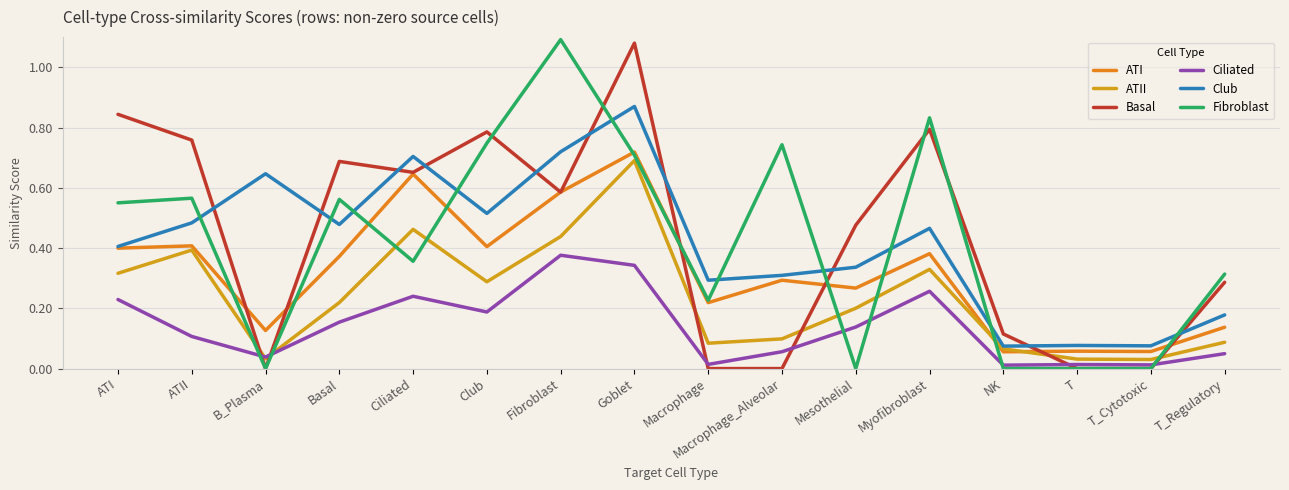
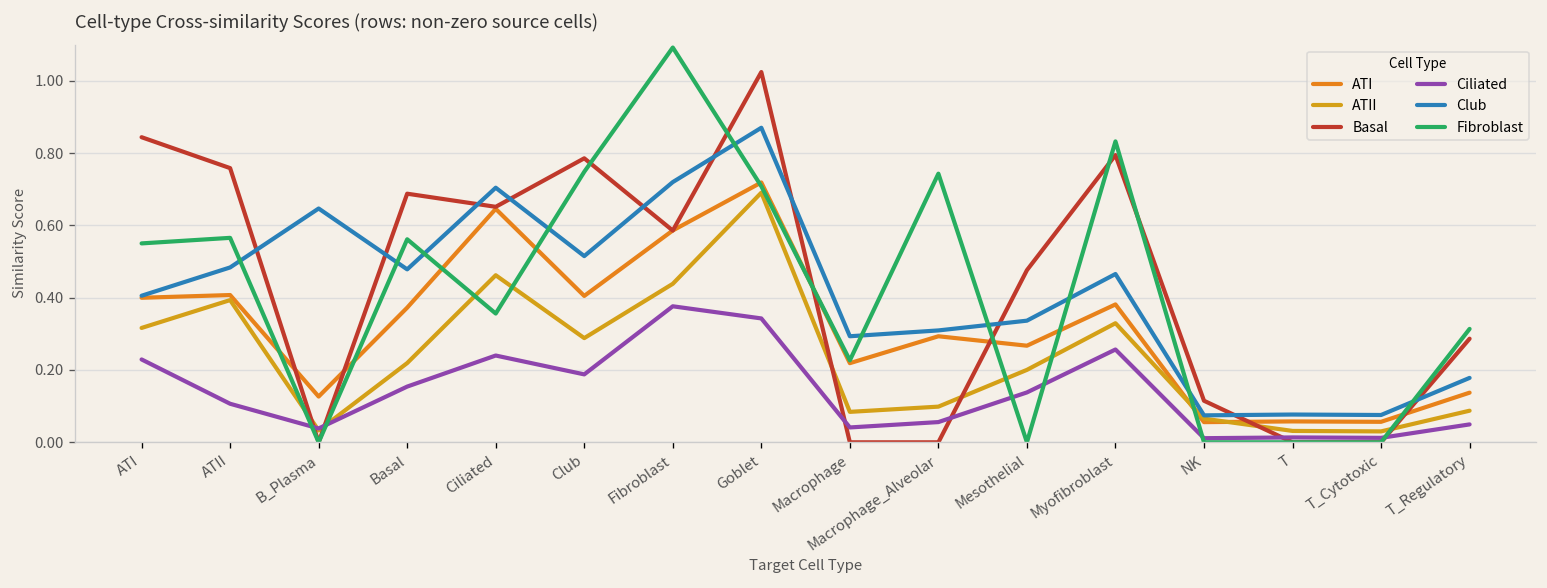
  {
    "Basal": {
      "ATI": 0.84,
      "ATII": 0.76,
      "Basal": 0.69,
      "Club": 0.79,
-     "Goblet": 1.08,
+     "Goblet": 1.02,
      "Macrophage": 0.00,
      "Macrophage_Alveolar": 0.00,
      "Mesothelial": 0.48,
      "Myofibroblast": 0.79,
      "NK": 0.11,
      "T_Regulatory": 0.29
    },
    "Ciliated": {
      "ATI": 0.23,
      "ATII": 0.11,
      "Basal": 0.15,
      "Ciliated": 0.24,
      "Club": 0.19,
      "Fibroblast": 0.38,
      "Goblet": 0.34,
-     "Macrophage": 0.01,
+     "Macrophage": 0.04,
      "Macrophage_Alveolar": 0.06,
      "Mesothelial": 0.14,
      "Myofibroblast": 0.26,
      "NK": 0.01,
      "T": 0.01,
      "T_Cytotoxic": 0.01,
      "T_Regulatory": 0.05
    },
    "Club": {
      "ATII": 0.48,
      "B_Plasma": 0.65,
      "Basal": 0.48,
      "Ciliated": 0.70,
      "Club": 0.51,
      "Fibroblast": 0.72,
      "Goblet": 0.87,
      "Macrophage": 0.29,
      "Macrophage_Alveolar": 0.31,
      "Mesothelial": 0.34,
      "Myofibroblast": 0.47,
      "NK": 0.07,
      "T": 0.08,
      "T_Cytotoxic": 0.08,
      "T_Regulatory": 0.18
    },
    "Fibroblast": {
      "ATI": 0.55,
      "ATII": 0.57,
      "Basal": 0.56,
      "Ciliated": 0.36,
      "Club": 0.75,
      "Fibroblast": 1.09,
      "Goblet": 0.71,
      "Macrophage_Alveolar": 0.74,
      "Mesothelial": 0.00,
      "Myofibroblast": 0.83,
      "NK": 0.00,
      "T_Regulatory": 0.31
    }
  }
